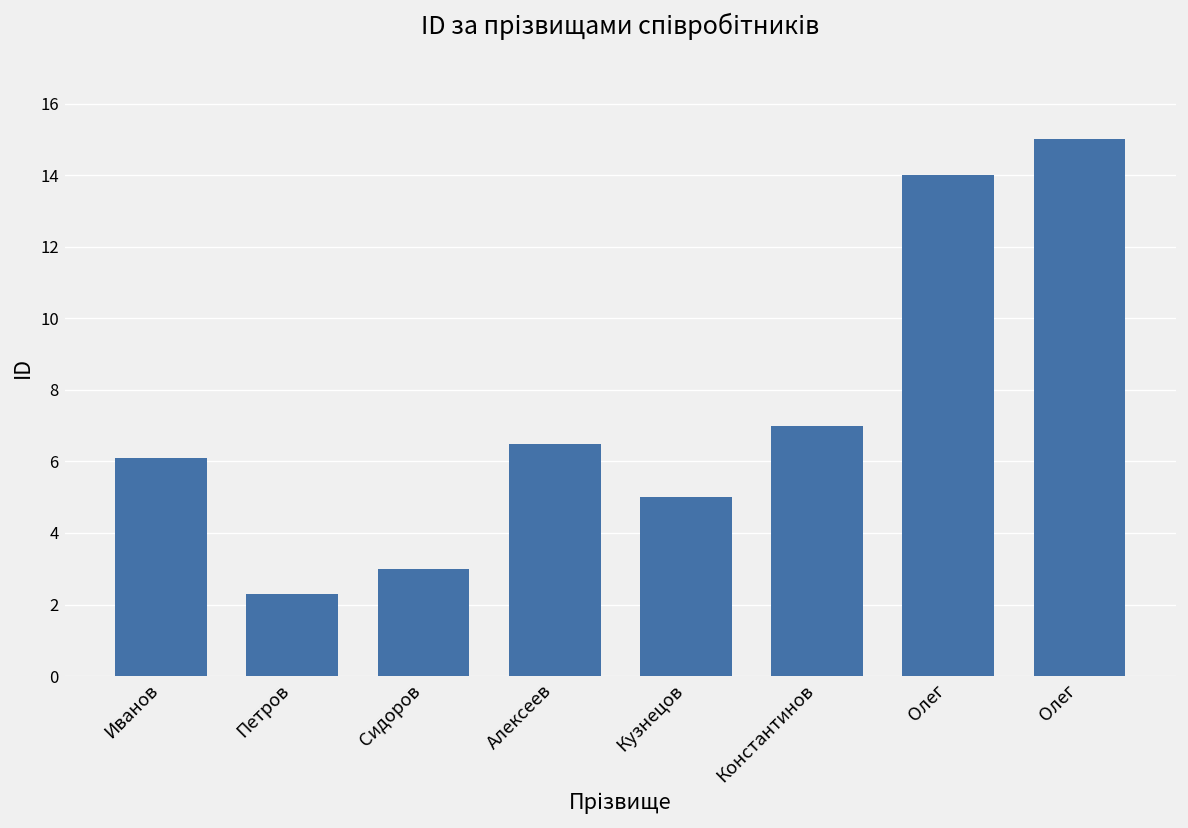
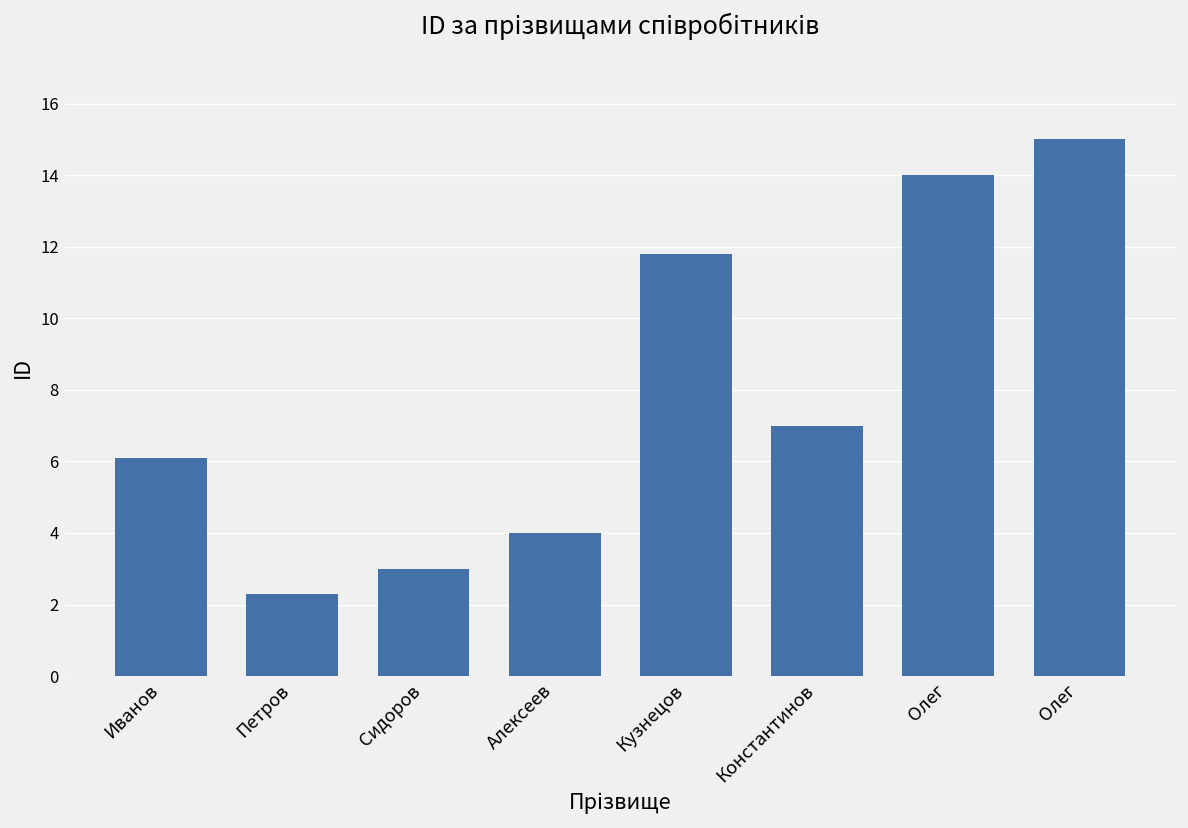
  {
    "Иванов": 6.1,
    "Петров": 2.3,
    "Сидоров": 3.0,
-   "Алексеев": 6.5,
-   "Кузнецов": 5.0,
+   "Алексеев": 4.0,
+   "Кузнецов": 11.8,
    "Константинов": 7.0
  }
